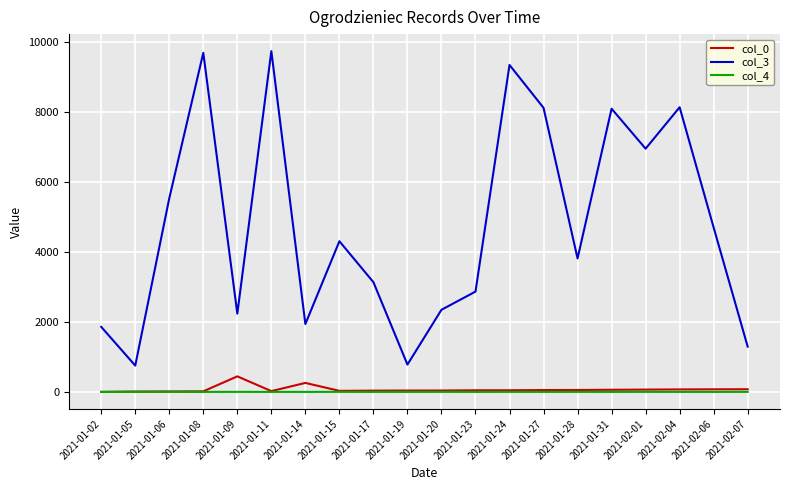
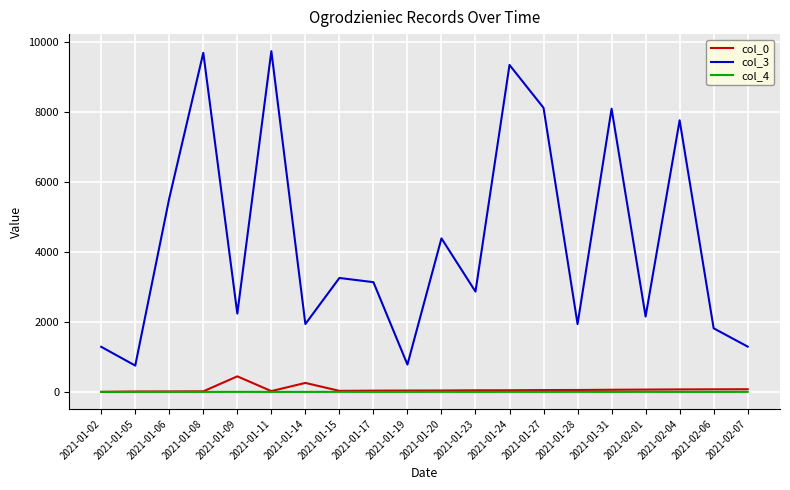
  {
    "col_0": {
      "2021-01-09": 400,
      "2021-01-14": 300,
      "2021-02-06": 100,
      "2021-02-07": 100
    },
    "col_3": {
-     "2021-01-02": 1900,
+     "2021-01-02": 1300,
      "2021-01-05": 800,
      "2021-01-06": 5500,
      "2021-01-08": 9700,
      "2021-01-09": 2200,
      "2021-01-11": 9800,
      "2021-01-14": 1900,
-     "2021-01-15": 4300,
+     "2021-01-15": 3300,
      "2021-01-17": 3100,
      "2021-01-19": 800,
-     "2021-01-20": 2400,
+     "2021-01-20": 4400,
      "2021-01-23": 2900,
      "2021-01-24": 9400,
      "2021-01-27": 8100,
-     "2021-01-28": 3800,
+     "2021-01-28": 1900,
      "2021-01-31": 8100,
-     "2021-02-01": 7000,
-     "2021-02-04": 8100,
-     "2021-02-06": 4700,
+     "2021-02-01": 2200,
+     "2021-02-04": 7800,
+     "2021-02-06": 1800,
      "2021-02-07": 1300
    },
    "col_4": {
      "2021-01-09": 0,
      "2021-01-14": 0,
      "2021-02-06": 0,
      "2021-02-07": 0
    }
  }
